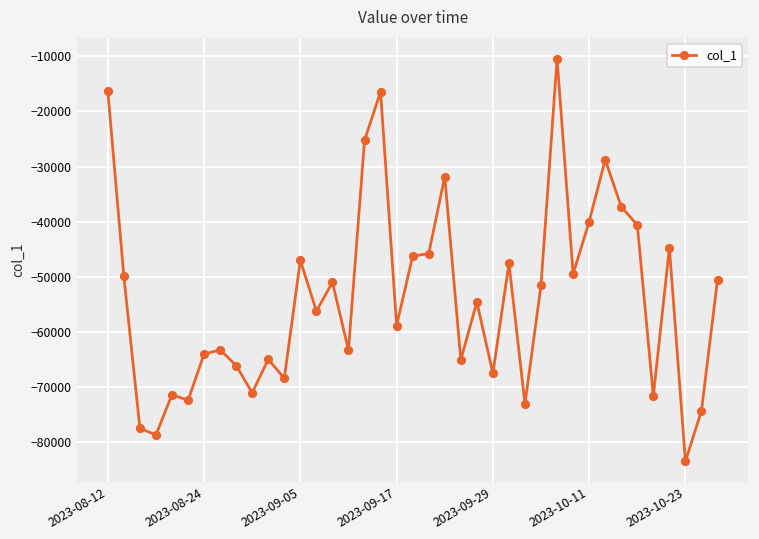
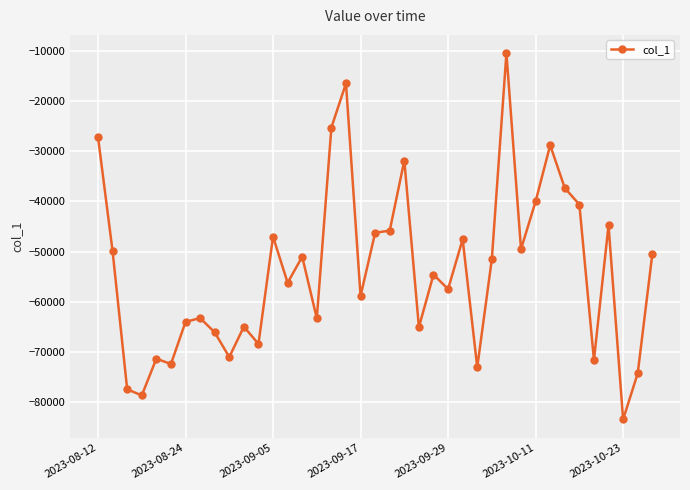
  {
-   "2023-08-12": -16000,
+   "2023-08-12": -27000,
    "2023-08-24": -64000,
    "2023-09-05": -47000,
    "2023-09-17": -59000,
-   "2023-09-29": -68000,
+   "2023-09-29": -57000,
    "2023-10-11": -40000,
    "2023-10-23": -84000
  }
